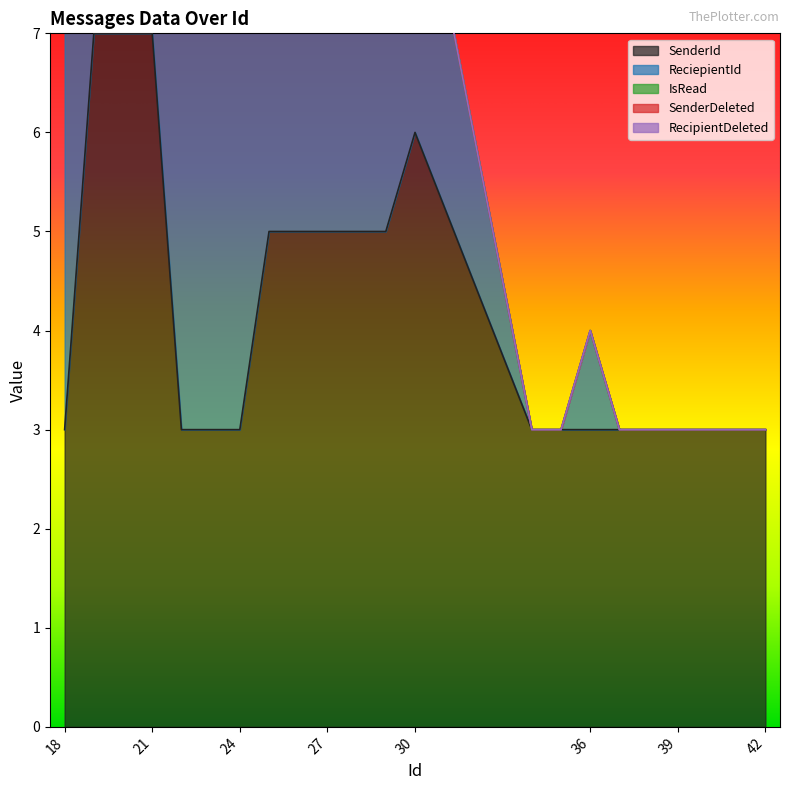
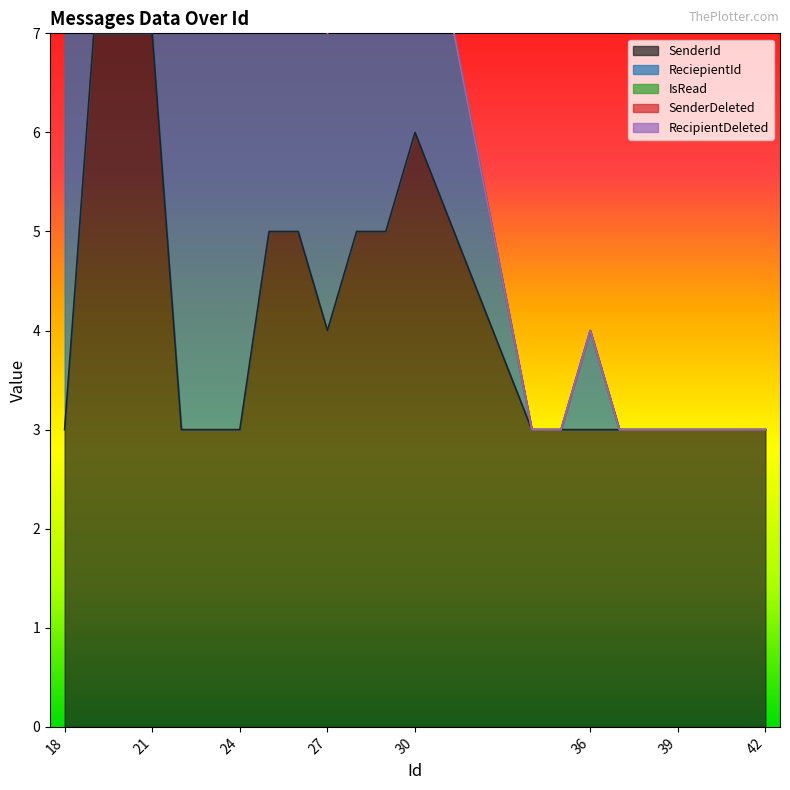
  {
    "SenderId": {
      "18": 3,
      "21": 7,
      "24": 3,
-     "27": 5,
+     "27": 4,
      "30": 6,
      "36": 3
    }
  }
